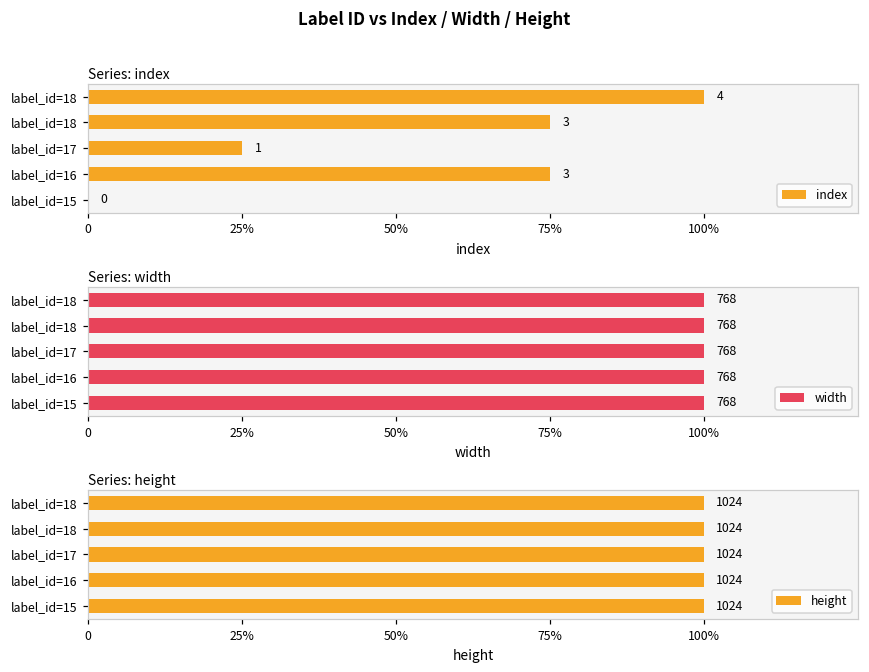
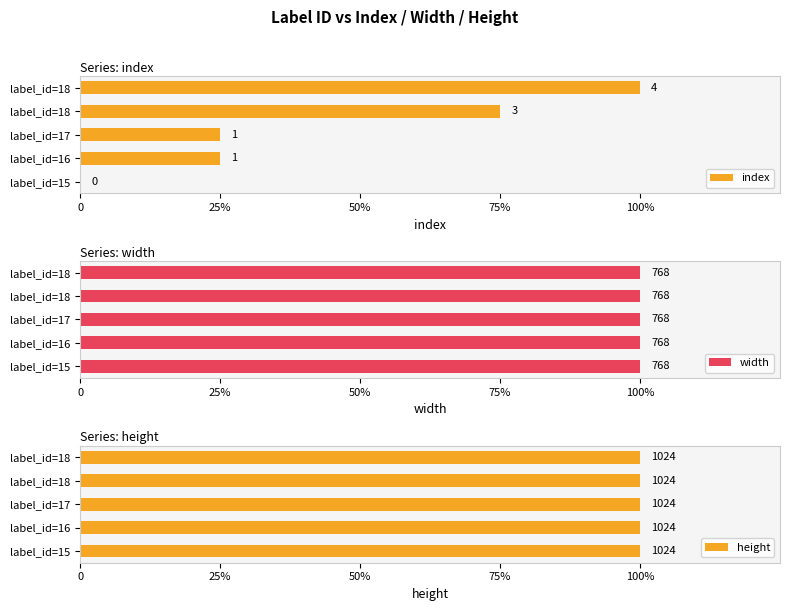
  {
    "Series: index": {
-     "label_id=16": 3,
+     "label_id=16": 1,
      "label_id=15": 0
    }
  }
